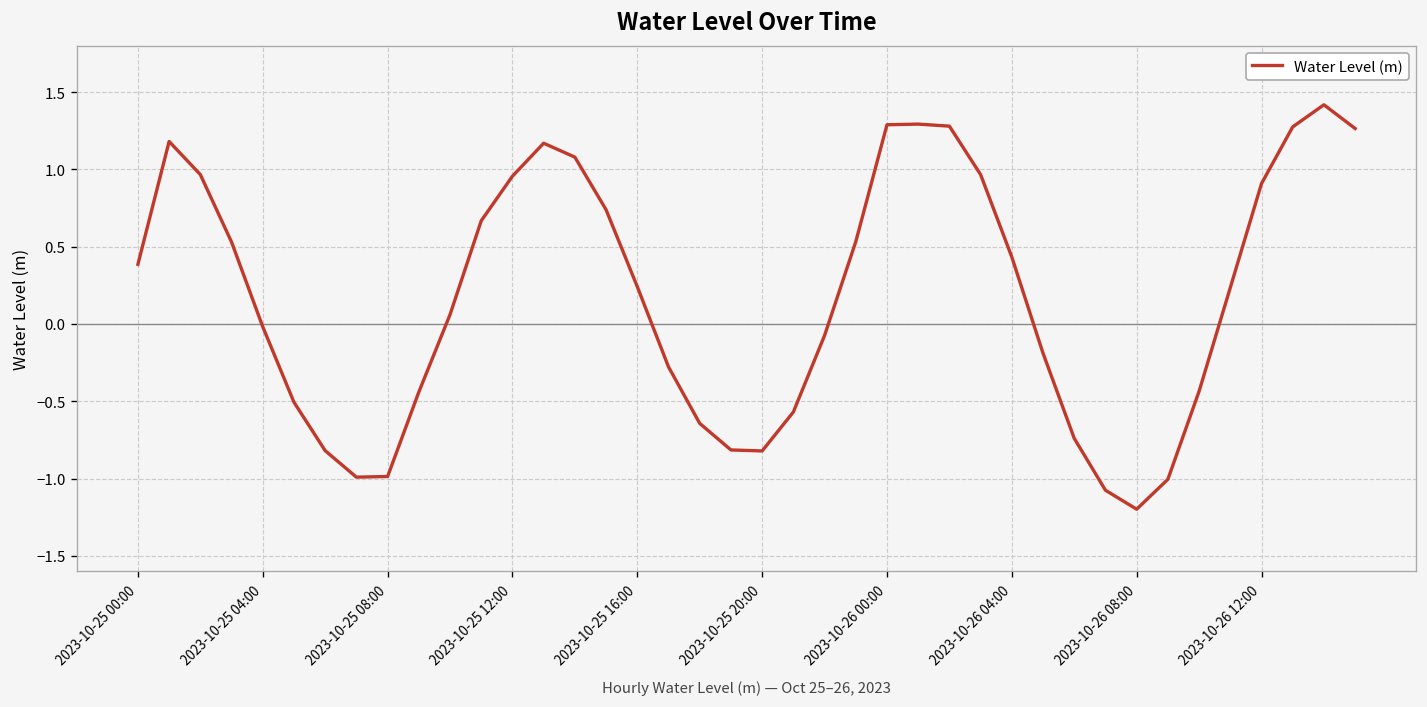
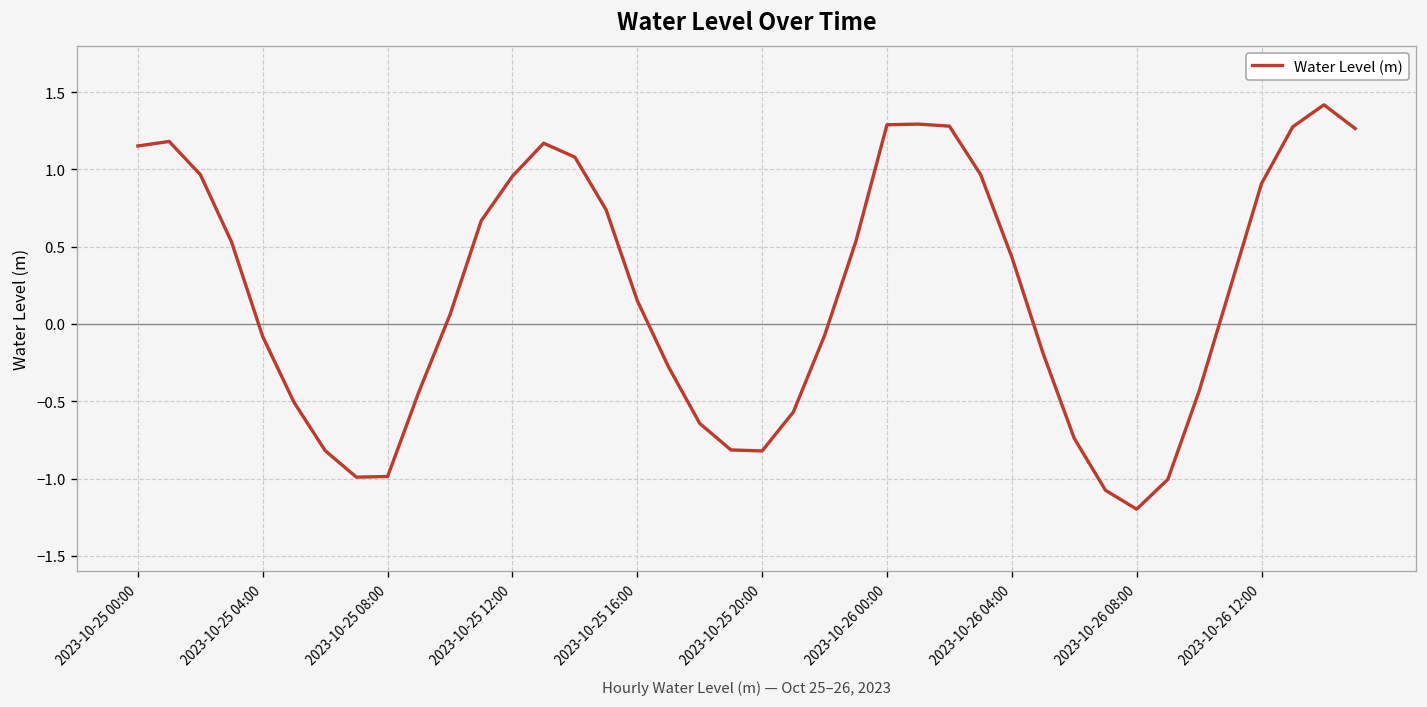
  {
-   "2023-10-25 00:00": 0.39,
-   "2023-10-25 04:00": -0.02,
+   "2023-10-25 00:00": 1.15,
+   "2023-10-25 04:00": -0.08,
    "2023-10-25 08:00": -0.99,
    "2023-10-25 12:00": 0.96,
-   "2023-10-25 16:00": 0.24,
+   "2023-10-25 16:00": 0.15,
    "2023-10-25 20:00": -0.82,
    "2023-10-26 00:00": 1.29,
    "2023-10-26 04:00": 0.43,
    "2023-10-26 08:00": -1.20,
    "2023-10-26 12:00": 0.91
  }
